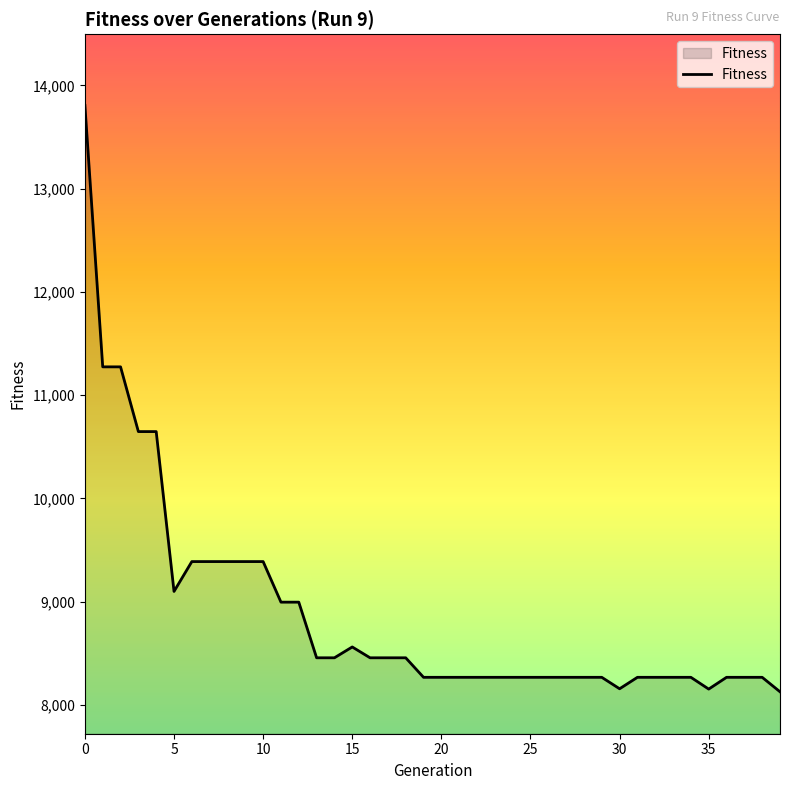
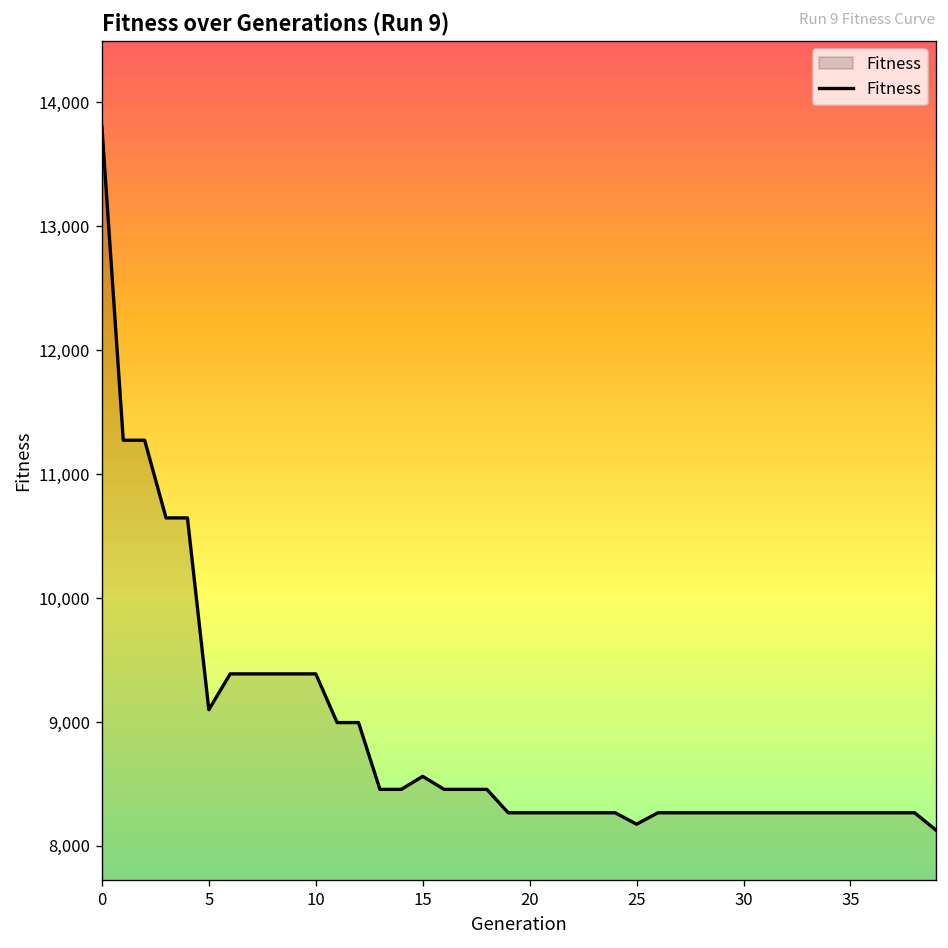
  {
    "0": "13,810",
    "5": "9,100",
    "10": "9,390",
    "15": "8,560",
    "20": "8,270",
-   "25": "8,270",
-   "30": "8,160",
-   "35": "8,150"
+   "25": "8,180",
+   "30": "8,270",
+   "35": "8,270"
  }
